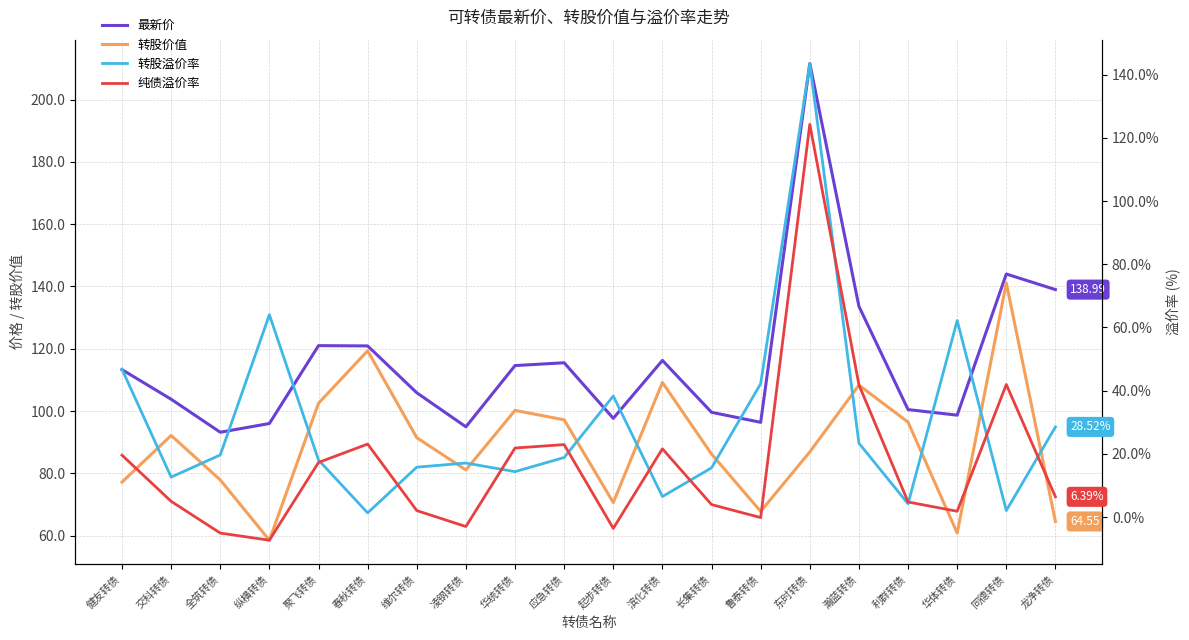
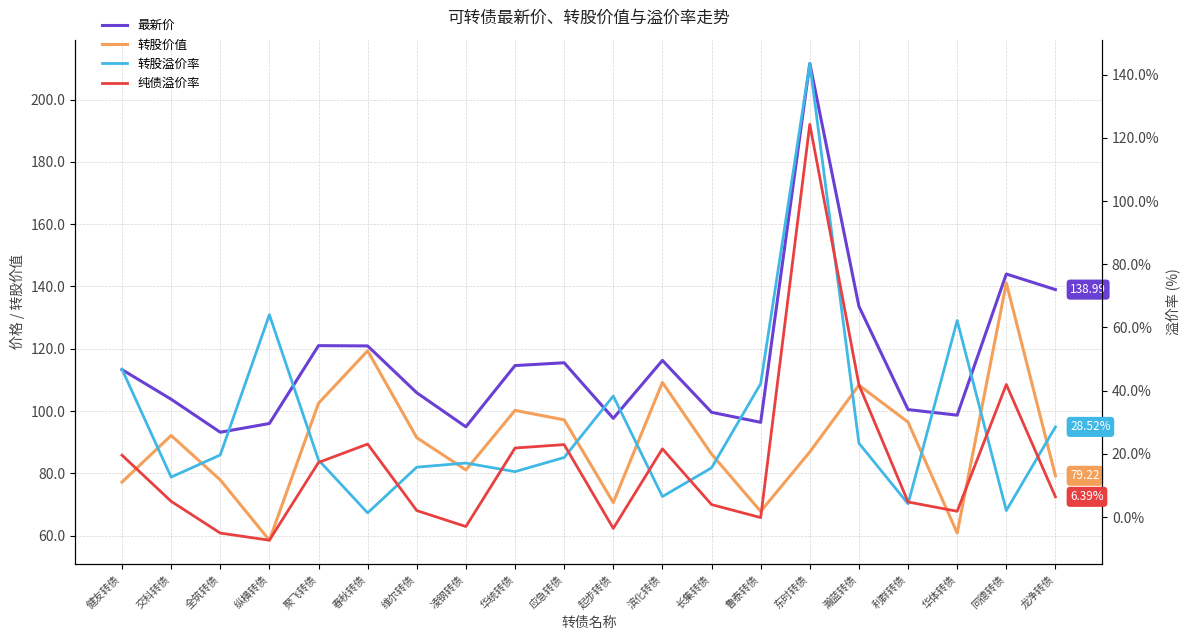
  {
    "转股价值": {
-     "龙净转债": 64.55
+     "龙净转债": 79.22
    }
  }
